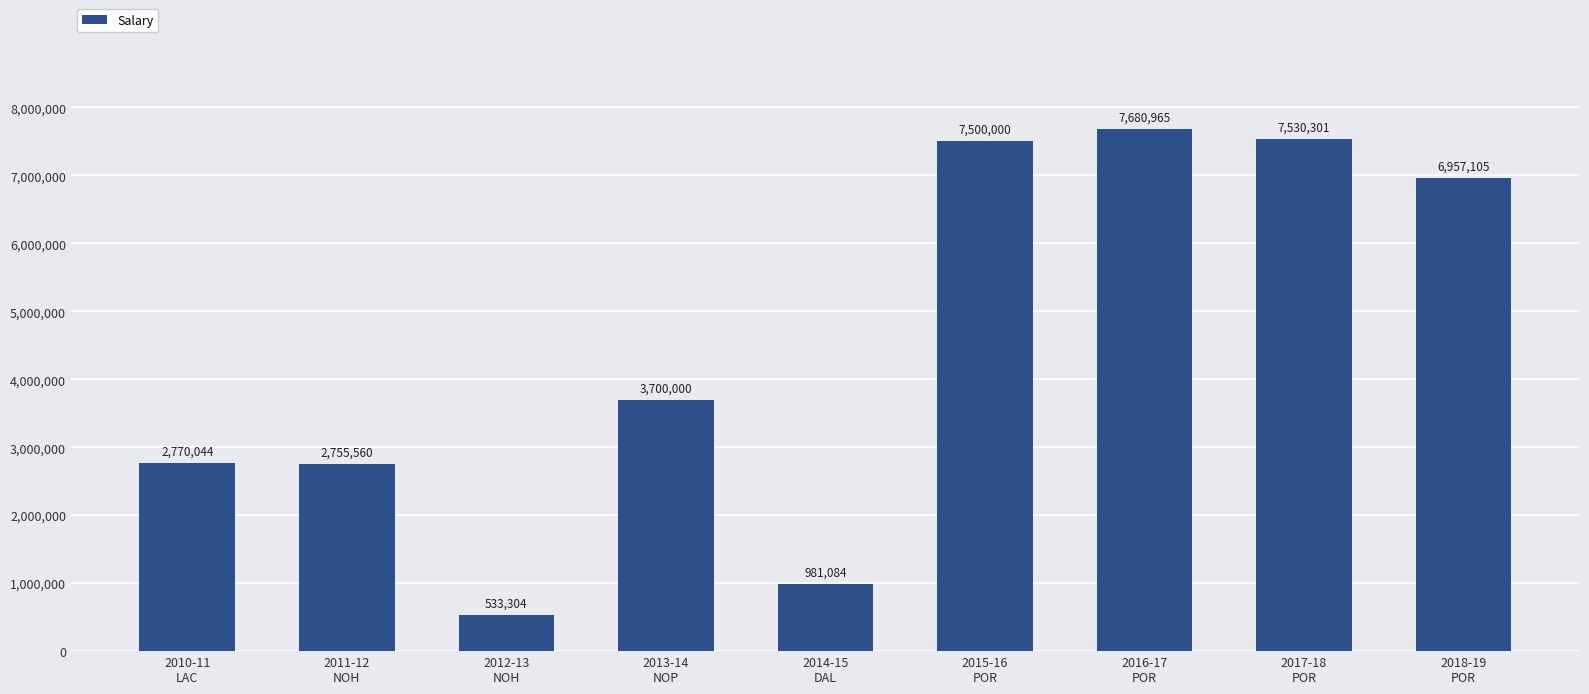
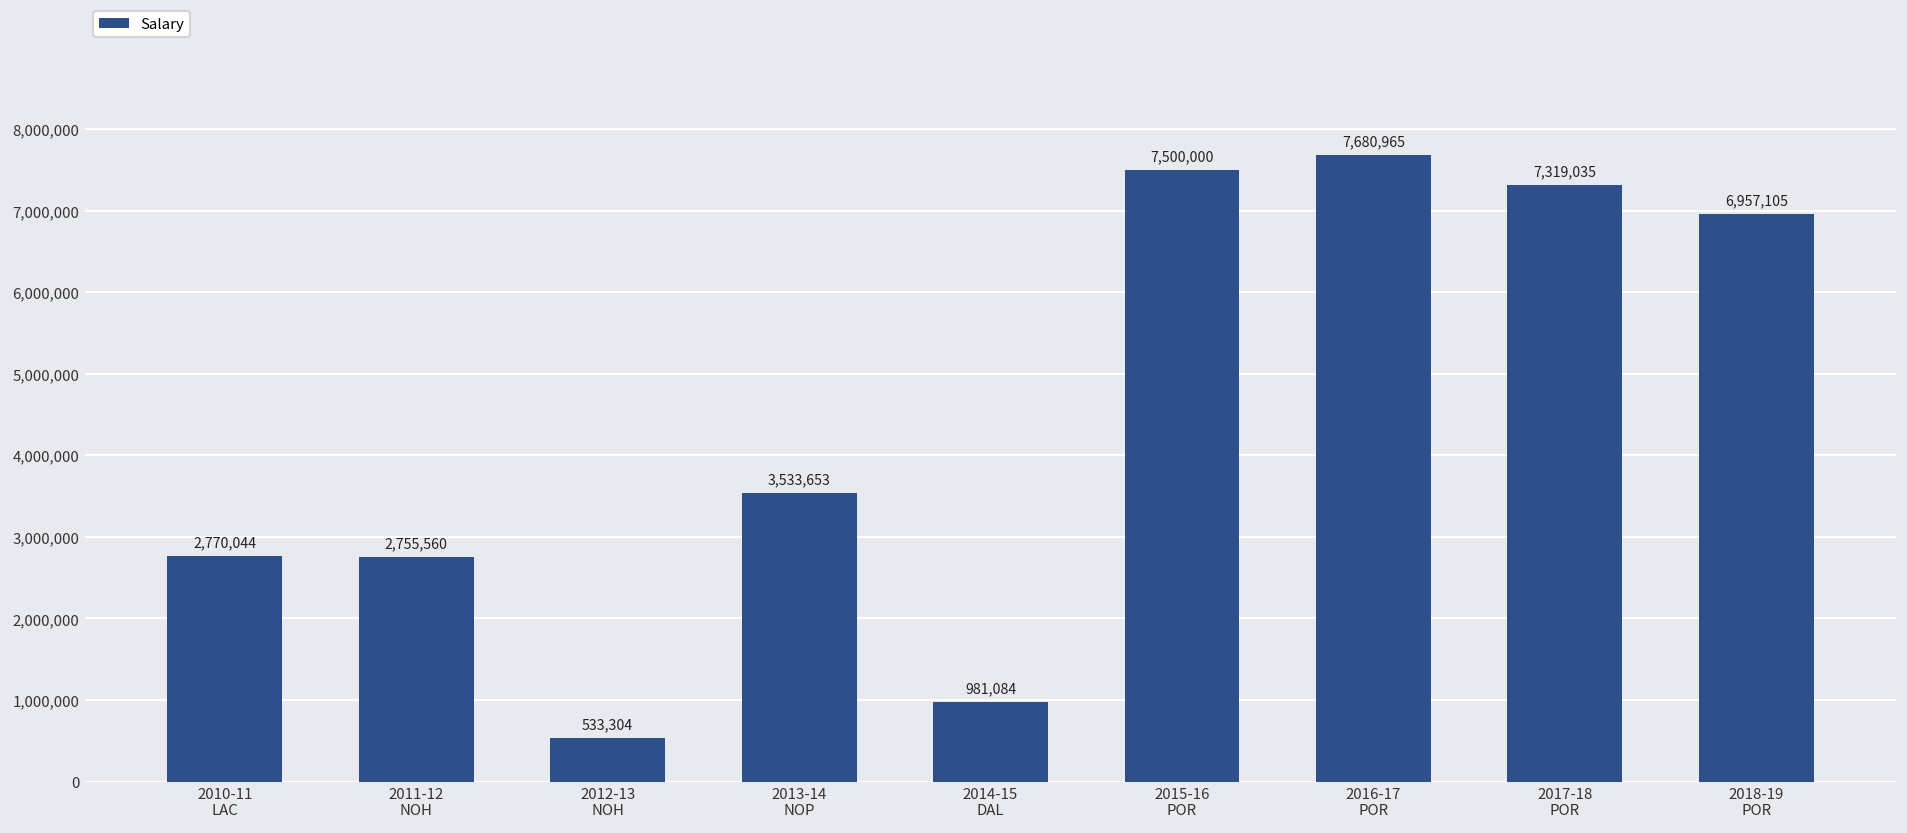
  {
    "2010-11 LAC": "2,770,044",
    "2011-12 NOH": "2,755,560",
    "2012-13 NOH": "533,304",
-   "2013-14 NOP": "3,700,000",
+   "2013-14 NOP": "3,533,653",
    "2014-15 DAL": "981,084",
    "2015-16 POR": "7,500,000",
    "2016-17 POR": "7,680,965",
-   "2017-18 POR": "7,530,301",
+   "2017-18 POR": "7,319,035",
    "2018-19 POR": "6,957,105"
  }
